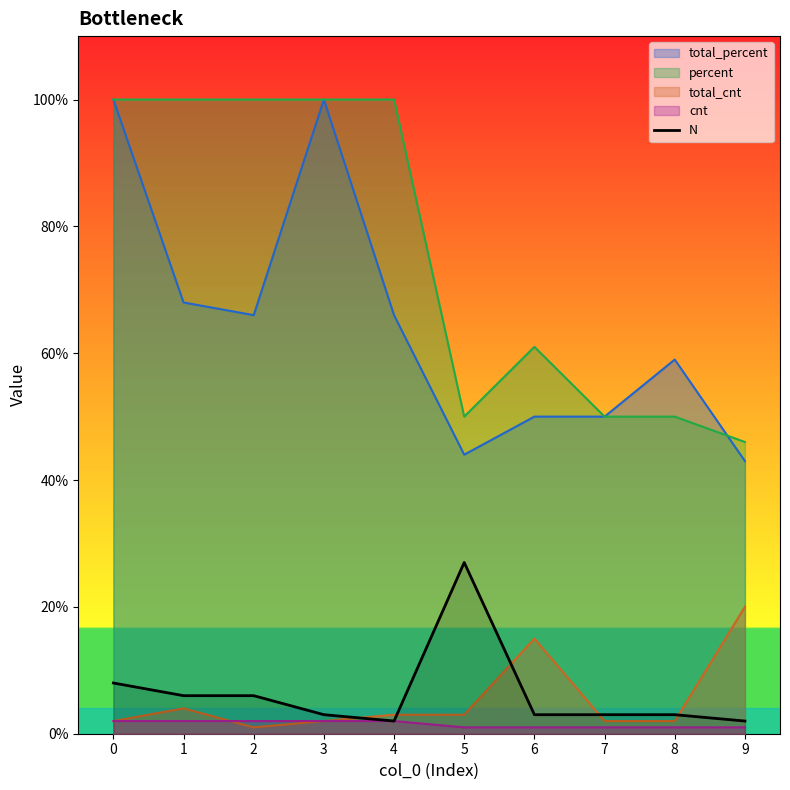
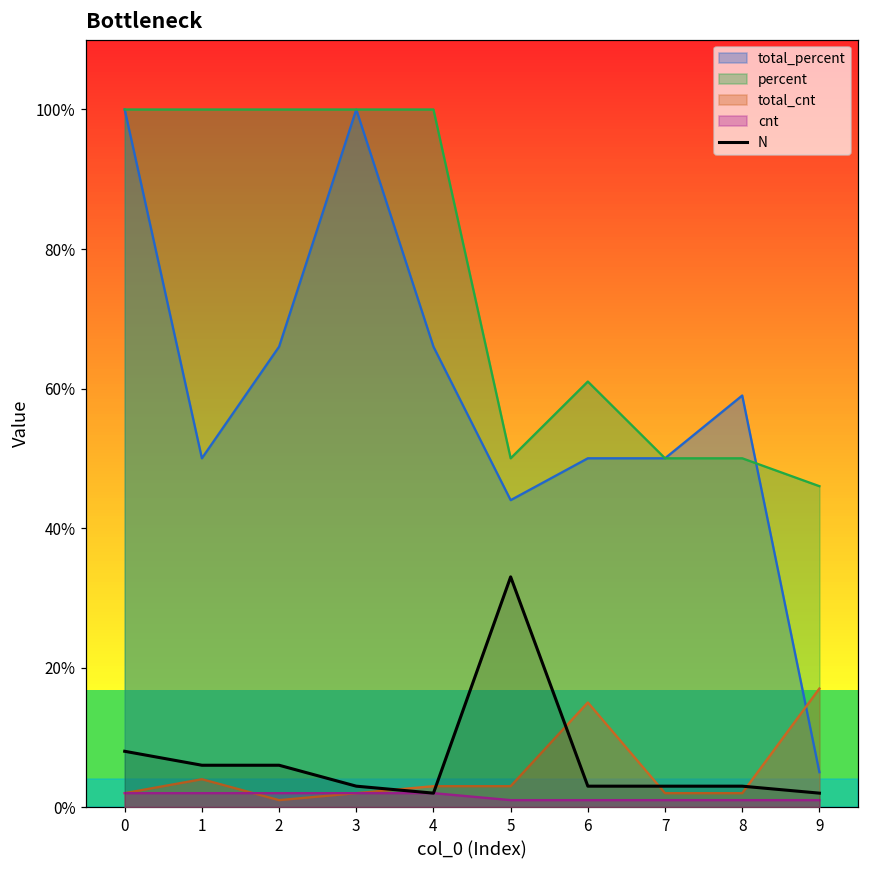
  {
    "total_percent": {
-     "1": "68%",
+     "1": "50%",
      "2": "66%",
      "4": "66%",
      "5": "44%",
      "6": "50%",
      "8": "59%",
-     "9": "43%"
+     "9": "5%"
    },
    "percent": {
      "1": "100%",
      "2": "100%",
      "4": "100%",
      "5": "50%",
      "6": "61%",
      "8": "50%",
      "9": "46%"
    },
    "total_cnt": {
      "6": "15%",
-     "9": "20%"
+     "9": "17%"
    },
    "N": {
      "0": "8%",
      "1": "6%",
      "2": "6%",
-     "5": "27%"
+     "5": "33%"
    }
  }
